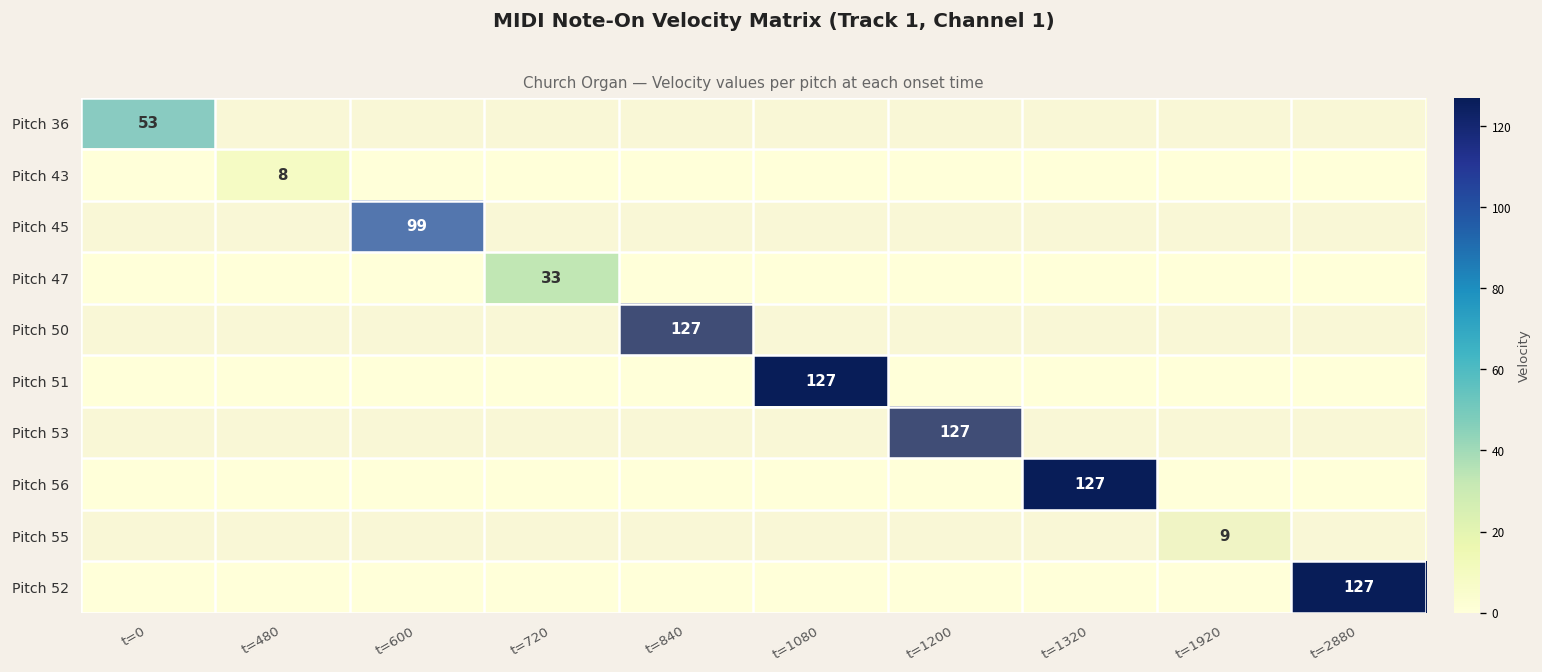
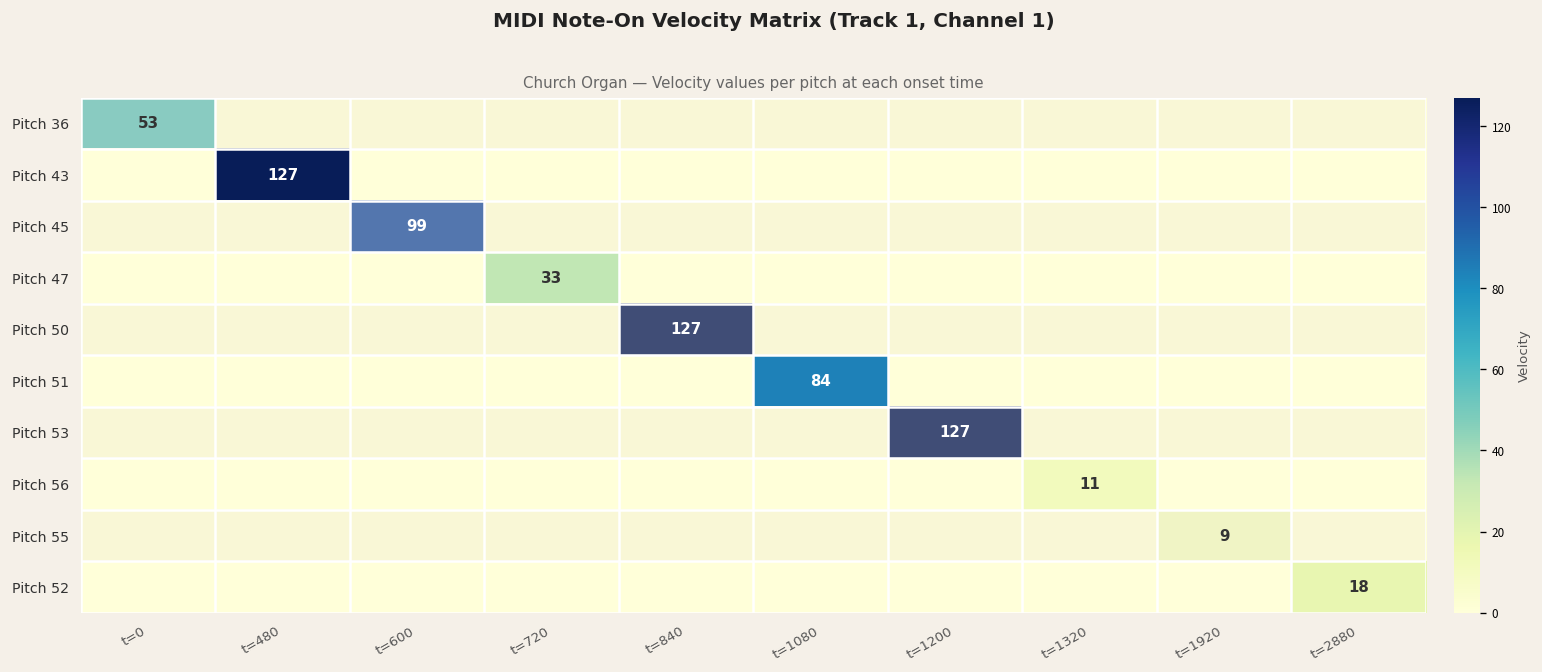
  {
    "Pitch 36": {
      "t=0": 53
    },
    "Pitch 43": {
-     "t=480": 8
+     "t=480": 127
    },
    "Pitch 45": {
      "t=600": 99
    },
    "Pitch 47": {
      "t=720": 33
    },
    "Pitch 50": {
      "t=840": 127
    },
    "Pitch 51": {
-     "t=1080": 127
+     "t=1080": 84
    },
    "Pitch 53": {
      "t=1200": 127
    },
    "Pitch 56": {
-     "t=1320": 127
+     "t=1320": 11
    },
    "Pitch 55": {
      "t=1920": 9
    },
    "Pitch 52": {
-     "t=2880": 127
+     "t=2880": 18
    }
  }
